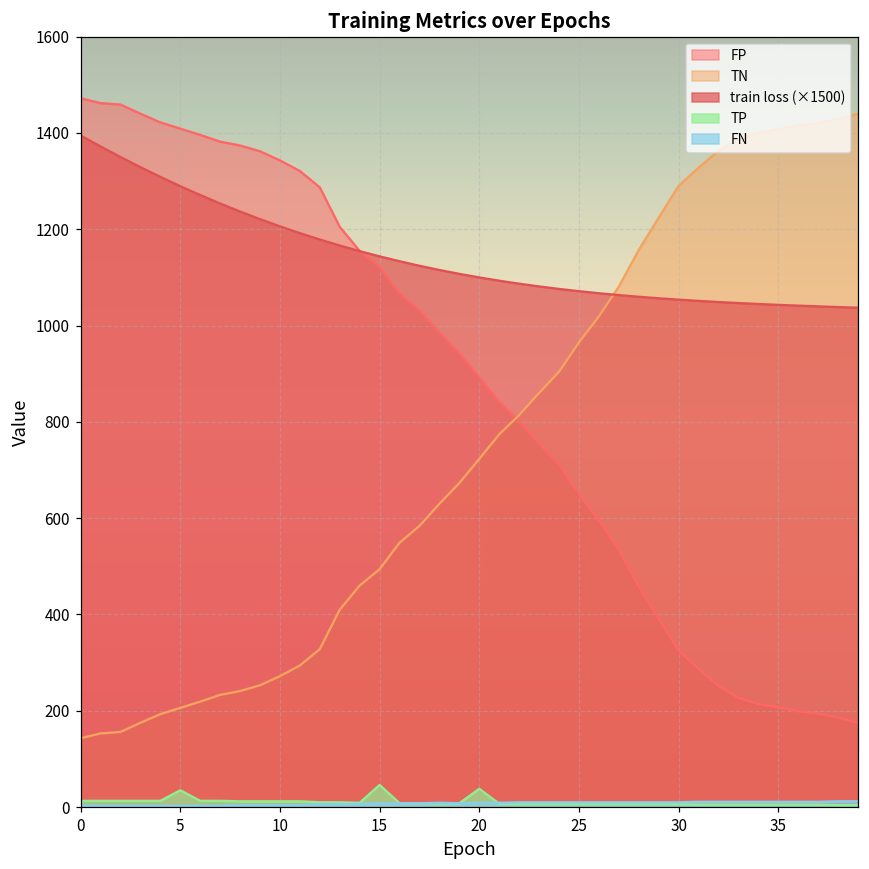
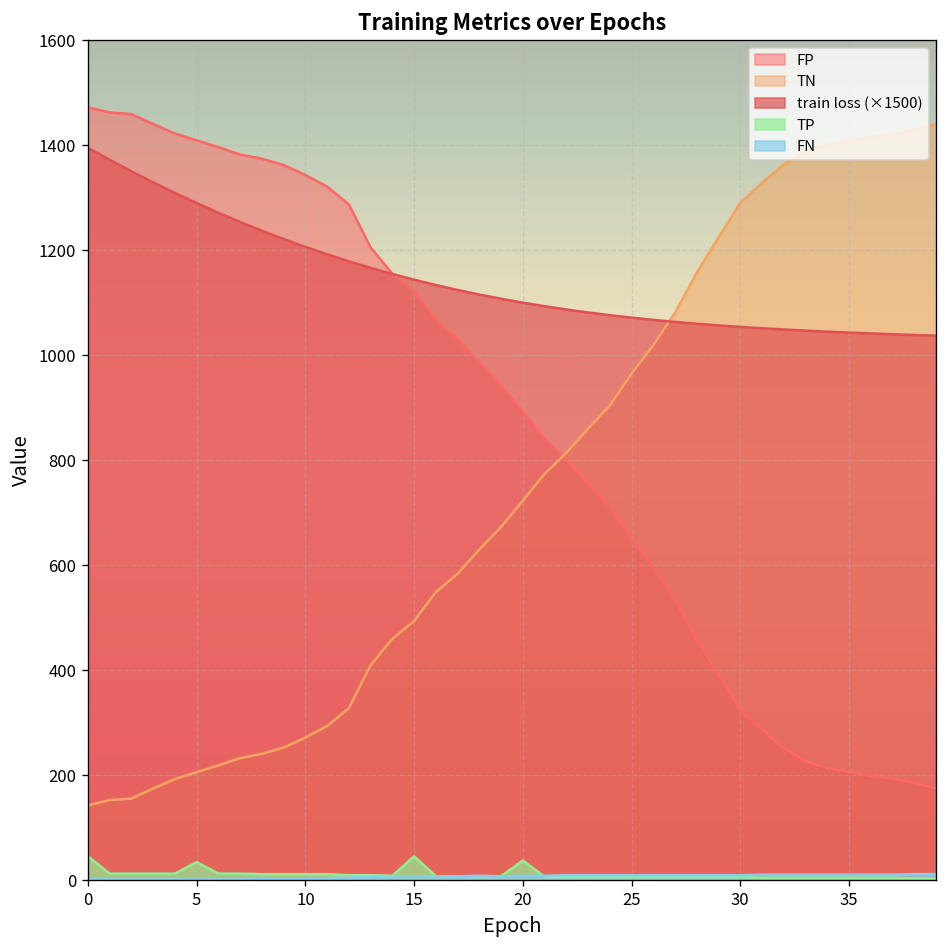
  {
    "TP": {
-     "0": 10,
+     "0": 50,
      "5": 40,
      "10": 10,
      "15": 50,
      "20": 40,
      "35": 10
    },
    "FN": {
      "0": 0,
      "5": 0,
      "10": 0,
      "15": 10,
      "20": 10,
      "35": 10
    }
  }
